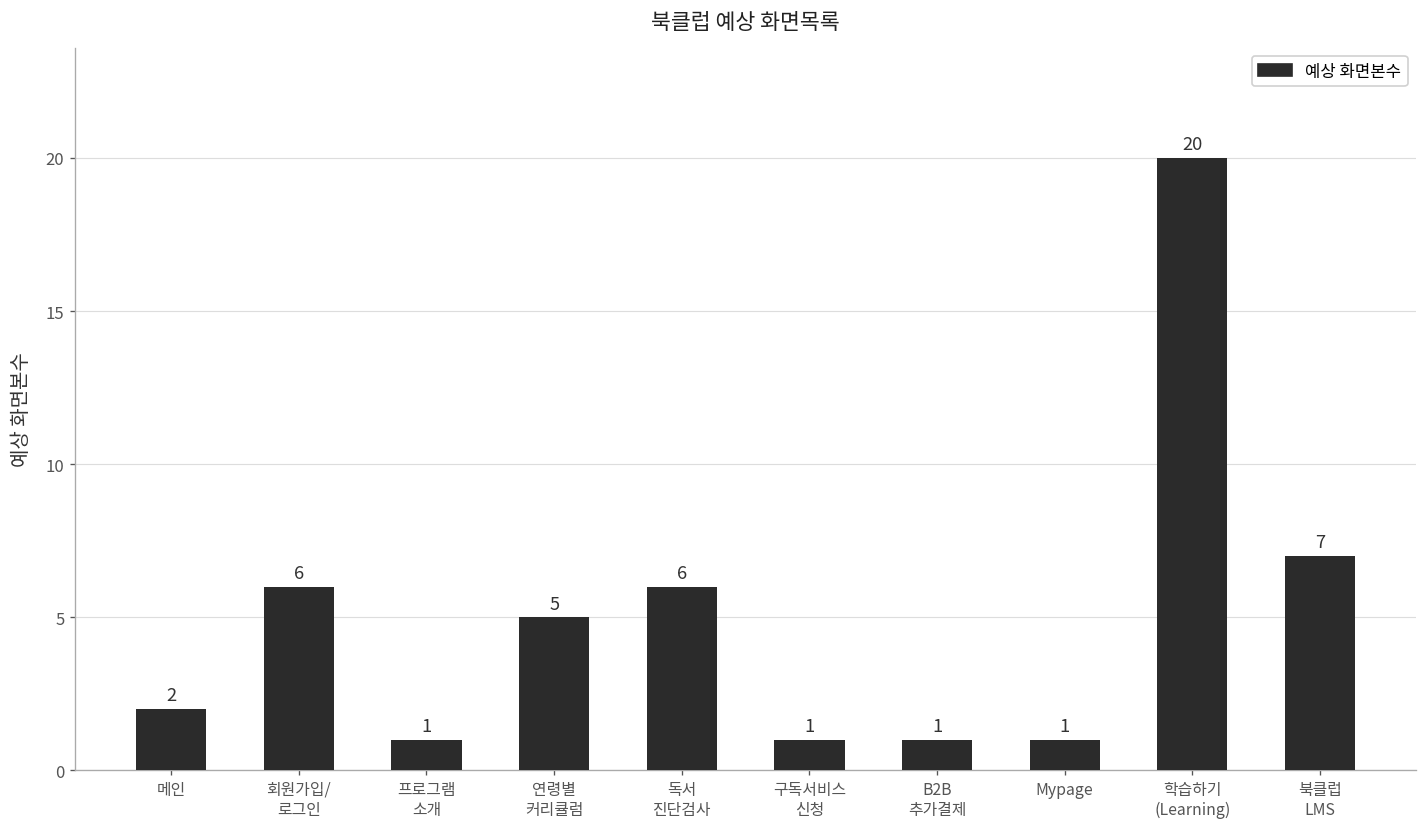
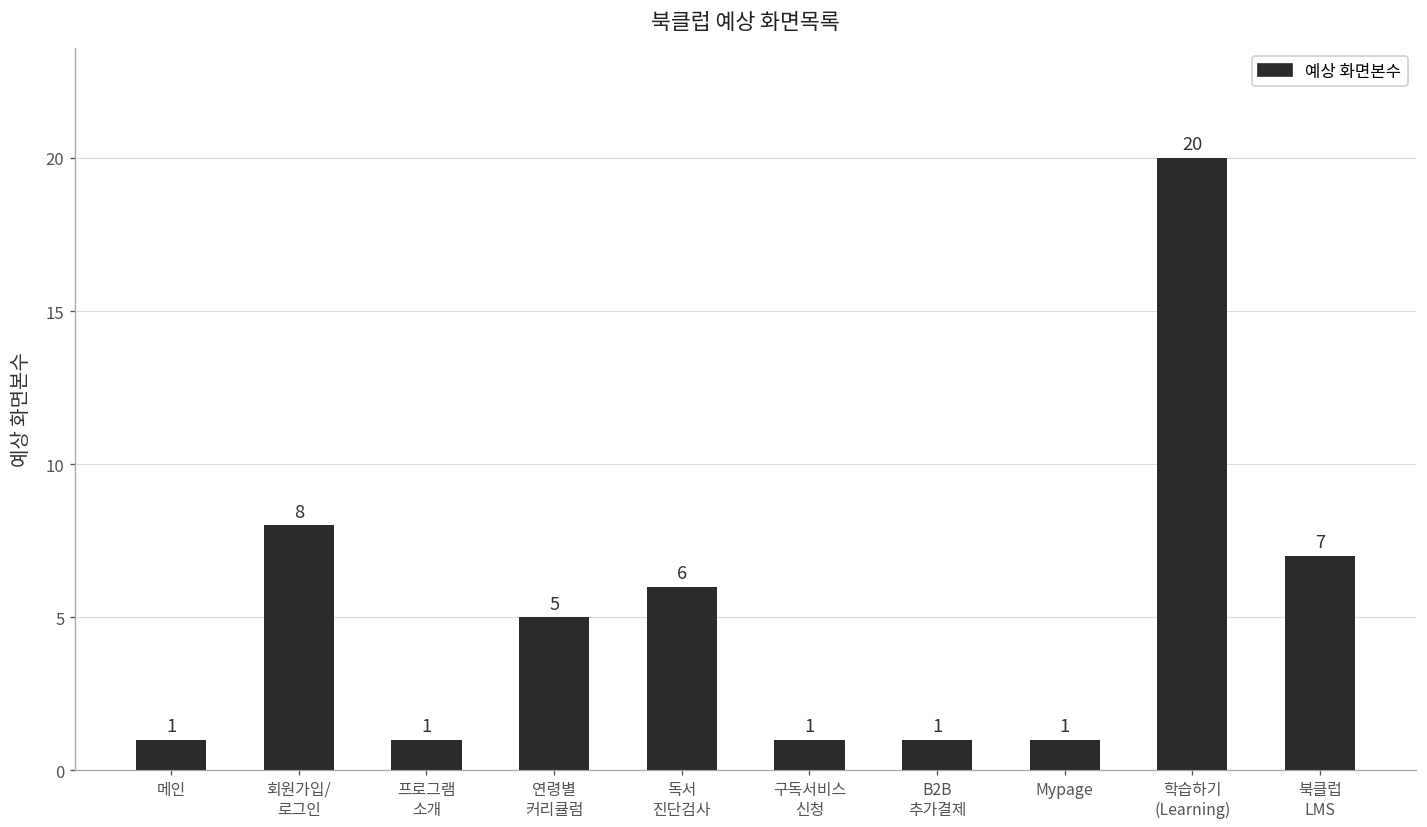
  {
-   "메인": 2,
-   "회원가입/ 로그인": 6,
+   "메인": 1,
+   "회원가입/ 로그인": 8,
    "프로그램 소개": 1,
    "연령별 커리큘럼": 5,
    "독서 진단검사": 6,
    "구독서비스 신청": 1,
    "B2B 추가결제": 1,
    "Mypage": 1,
    "학습하기 (Learning)": 20,
    "북클럽 LMS": 7
  }
